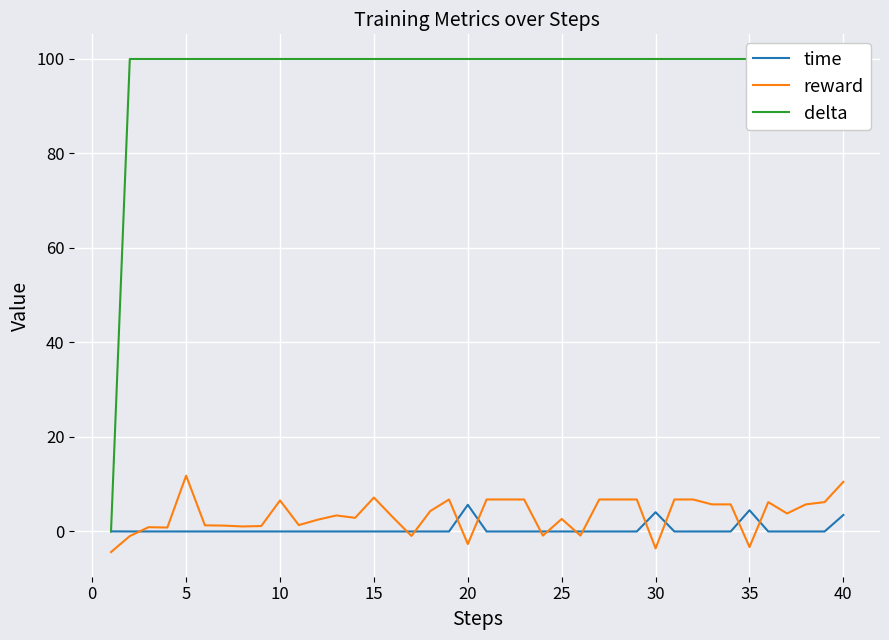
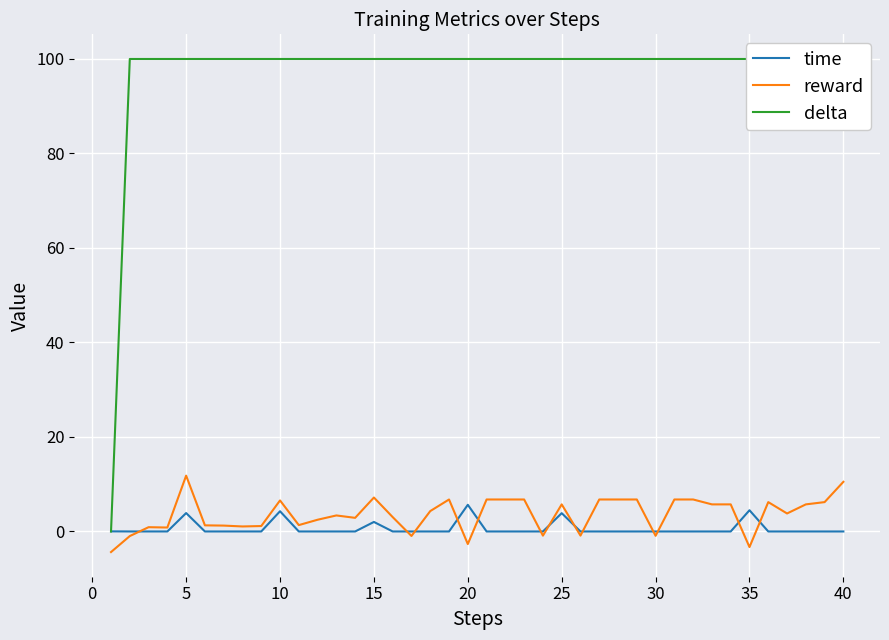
  {
    "time": {
-     "5": 0,
-     "10": 0,
-     "15": 0,
+     "5": 4,
+     "10": 4,
+     "15": 2,
      "20": 6,
-     "25": 0,
-     "30": 4,
+     "25": 4,
+     "30": 0,
      "35": 4,
-     "40": 3
+     "40": 0
    },
    "reward": {
      "5": 12,
      "10": 7,
      "15": 7,
      "20": -3,
-     "25": 3,
-     "30": -4,
+     "25": 6,
+     "30": -1,
      "35": -3,
      "40": 11
    },
    "delta": {
      "5": 100,
      "10": 100,
      "15": 100,
      "20": 100,
      "25": 100,
      "30": 100
    }
  }
